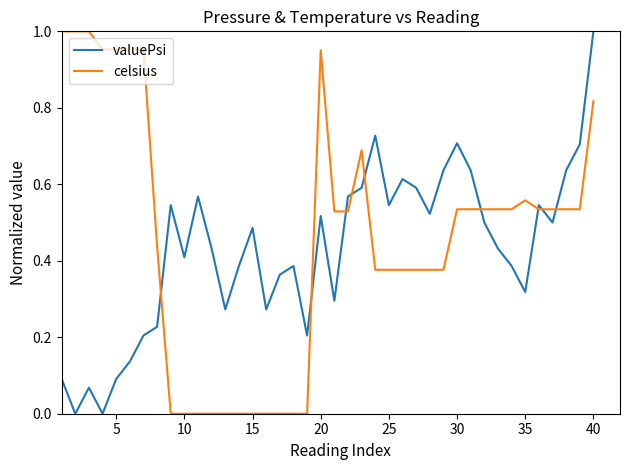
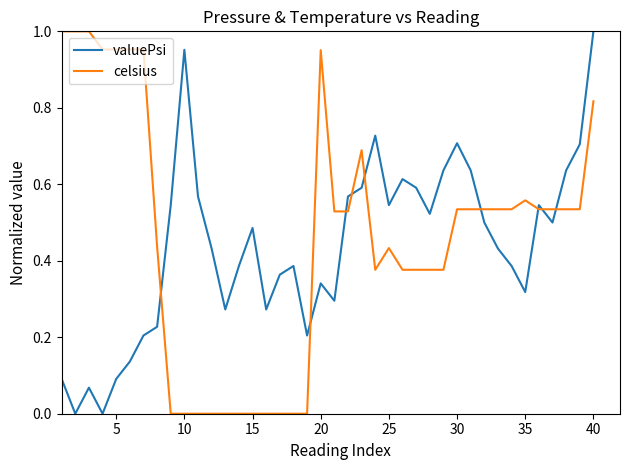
  {
    "valuePsi": {
      "5": 0.09,
-     "10": 0.41,
+     "10": 0.95,
      "15": 0.49,
-     "20": 0.52,
+     "20": 0.34,
      "25": 0.55,
      "30": 0.71,
      "35": 0.32,
      "40": 1.00
    },
    "celsius": {
      "10": 0.00,
      "15": 0.00,
      "20": 0.95,
-     "25": 0.38,
+     "25": 0.43,
      "30": 0.53,
      "35": 0.56,
      "40": 0.82
    }
  }
